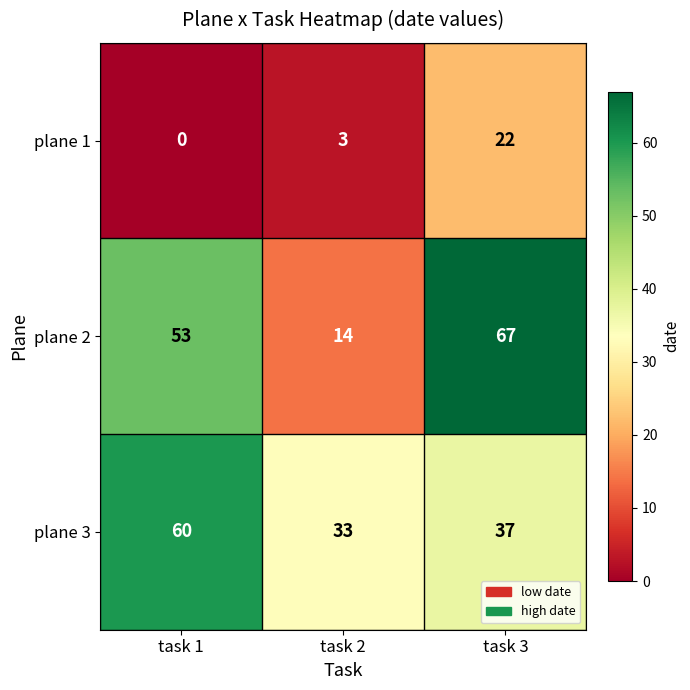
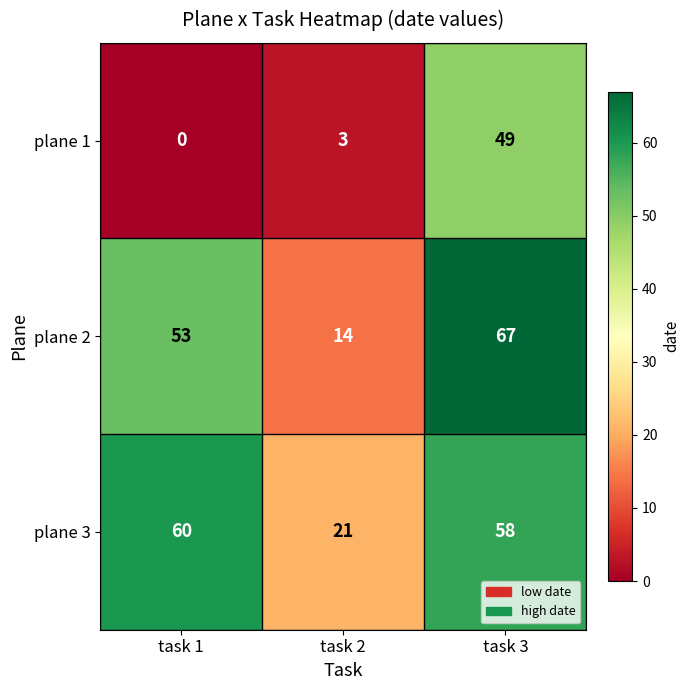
  {
    "plane 1": {
      "task 1": 0,
      "task 2": 3,
-     "task 3": 22
+     "task 3": 49
    },
    "plane 2": {
      "task 1": 53,
      "task 2": 14,
      "task 3": 67
    },
    "plane 3": {
      "task 1": 60,
-     "task 2": 33,
-     "task 3": 37
+     "task 2": 21,
+     "task 3": 58
    }
  }
